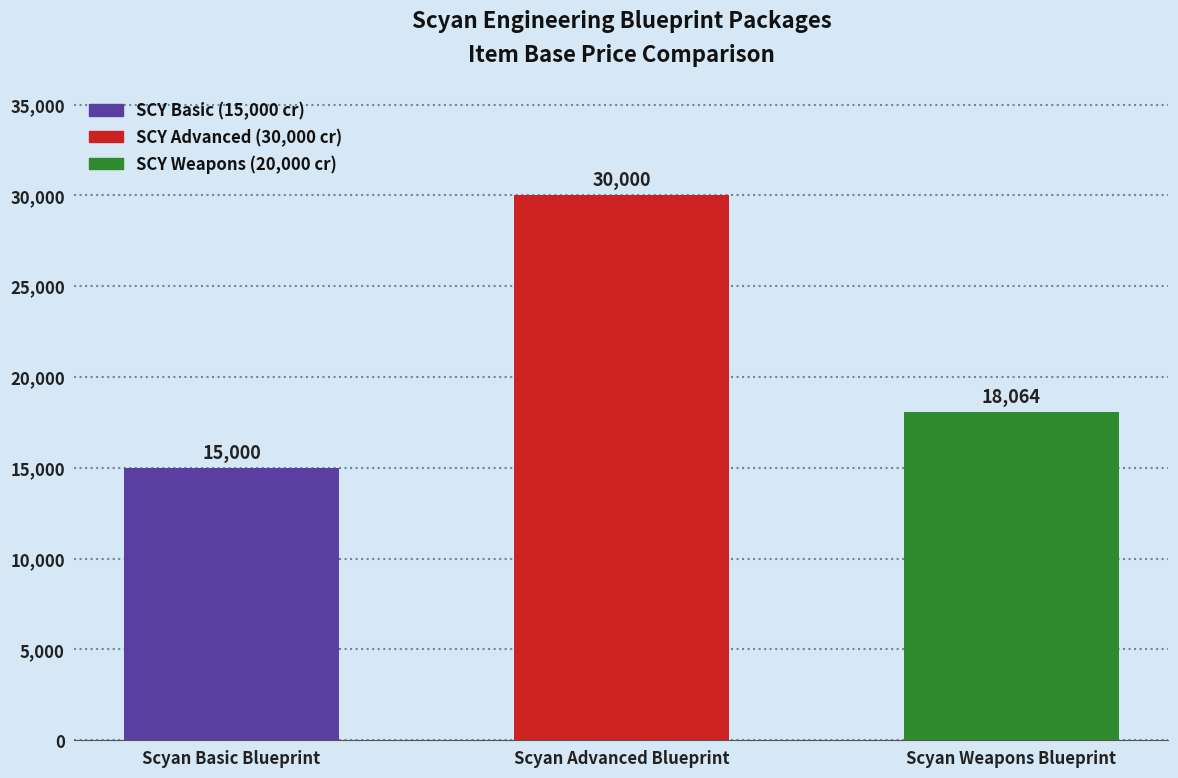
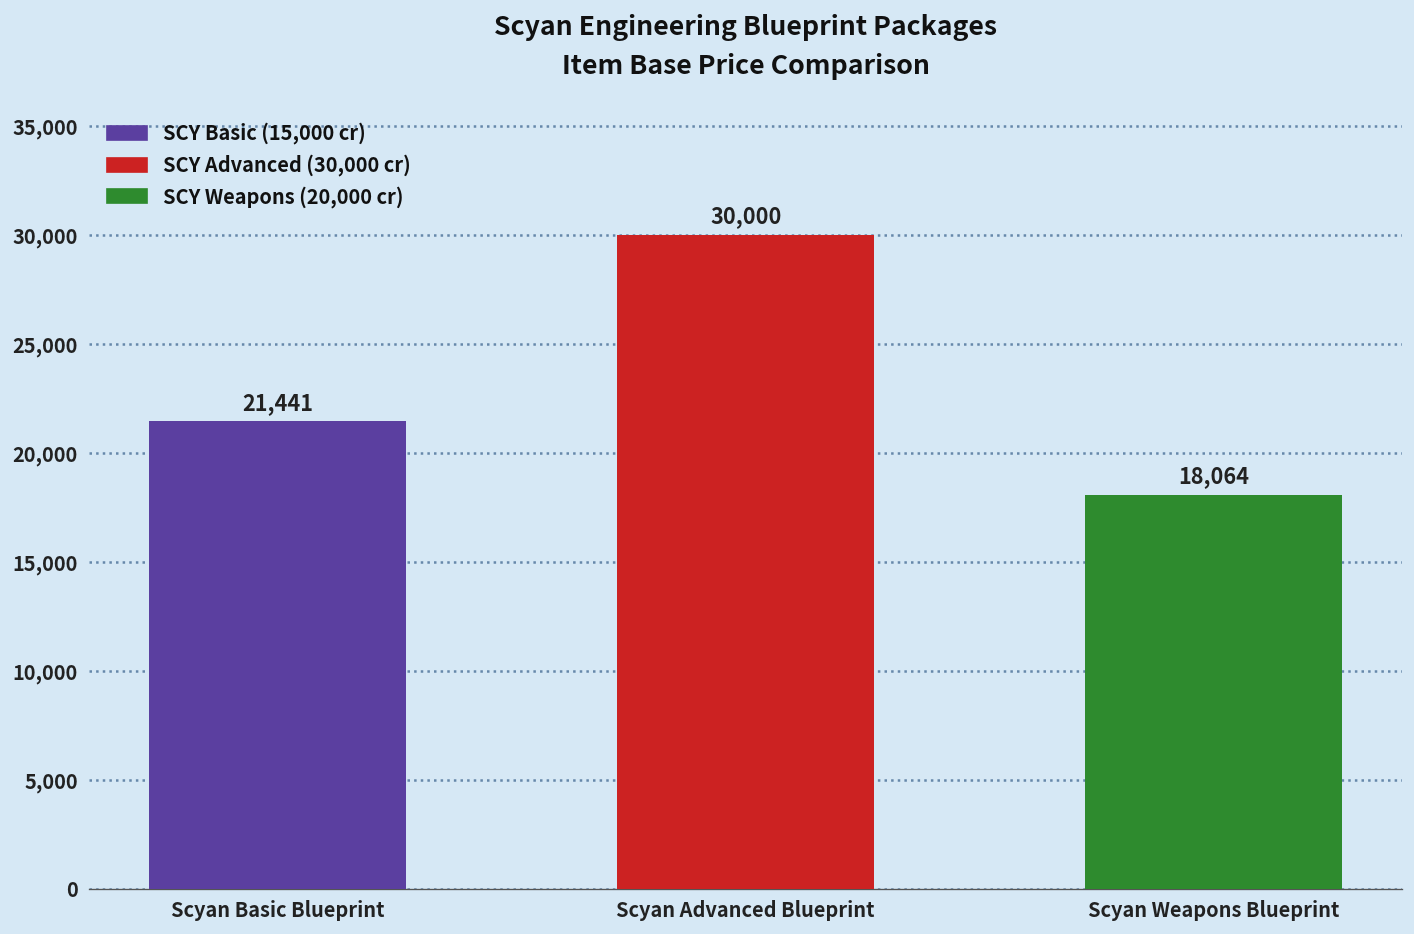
  {
-   "Scyan Basic Blueprint": "15,000",
+   "Scyan Basic Blueprint": "21,441",
    "Scyan Advanced Blueprint": "30,000",
    "Scyan Weapons Blueprint": "18,064"
  }
